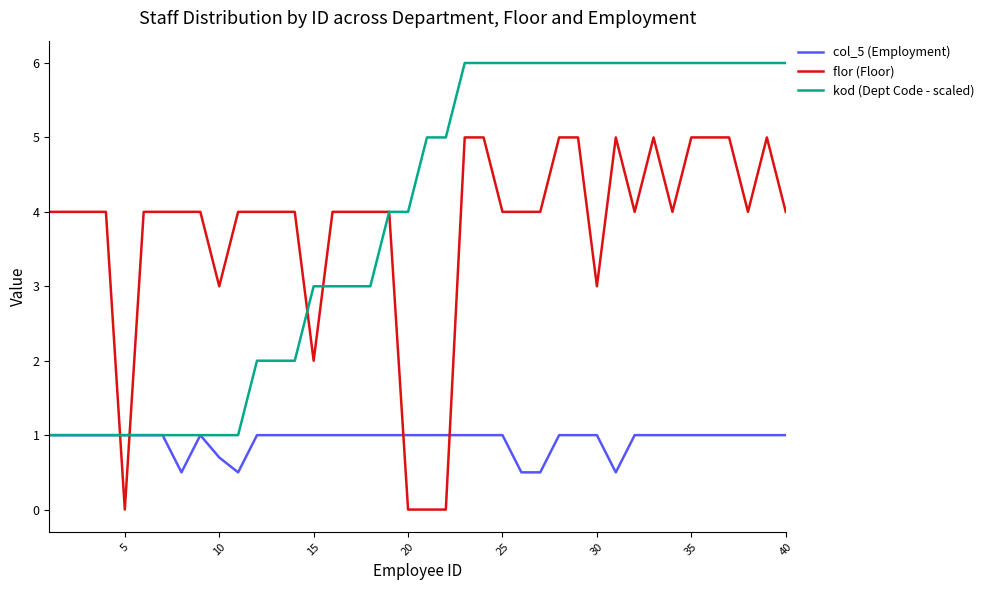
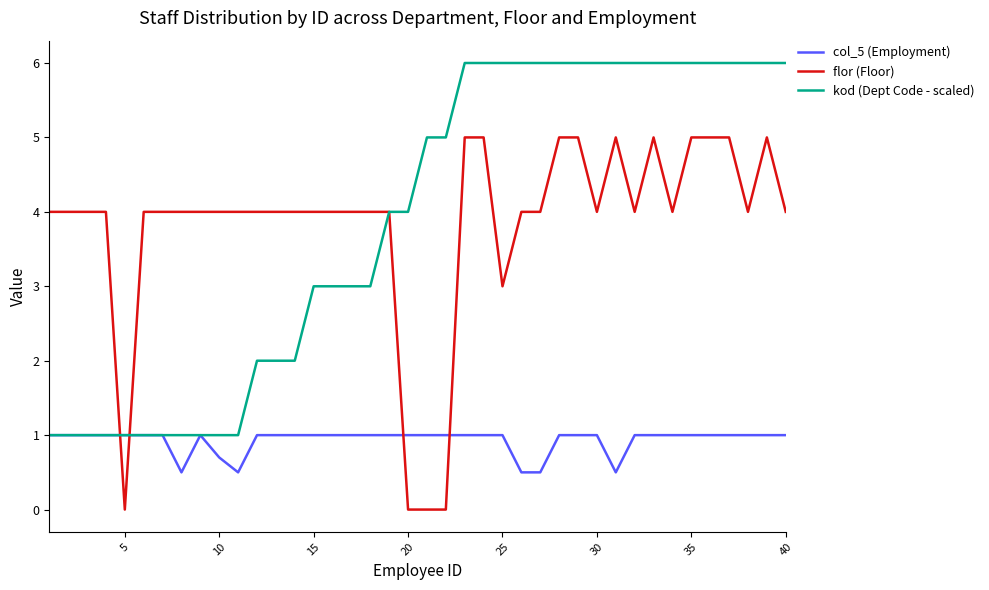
  {
    "col_5 (Employment)": {
      "10": 0.7,
      "15": 1,
      "20": 1,
      "25": 1,
      "30": 1,
      "35": 1,
      "40": 1
    },
    "flor (Floor)": {
      "5": 0,
-     "10": 3,
-     "15": 2,
+     "10": 4,
+     "15": 4,
      "20": 0,
-     "25": 4,
-     "30": 3,
+     "25": 3,
+     "30": 4,
      "35": 5,
      "40": 4
    },
    "kod (Dept Code - scaled)": {
      "10": 1,
      "15": 3,
      "20": 4,
      "25": 6,
      "30": 6,
      "35": 6,
      "40": 6
    }
  }
